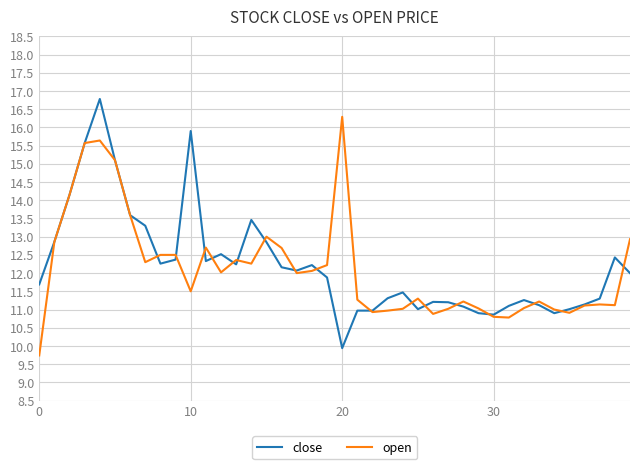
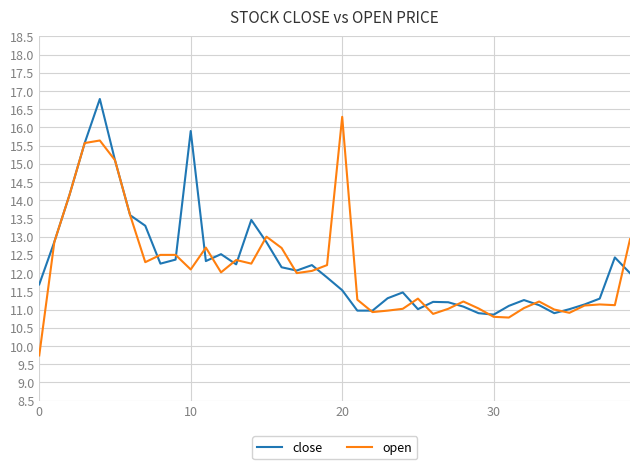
  {
    "close": {
      "0": 11.7,
      "10": 15.9,
-     "20": 9.9
+     "20": 11.5
    },
    "open": {
      "0": 9.7,
-     "10": 11.5,
+     "10": 12.1,
      "20": 16.3
    }
  }
